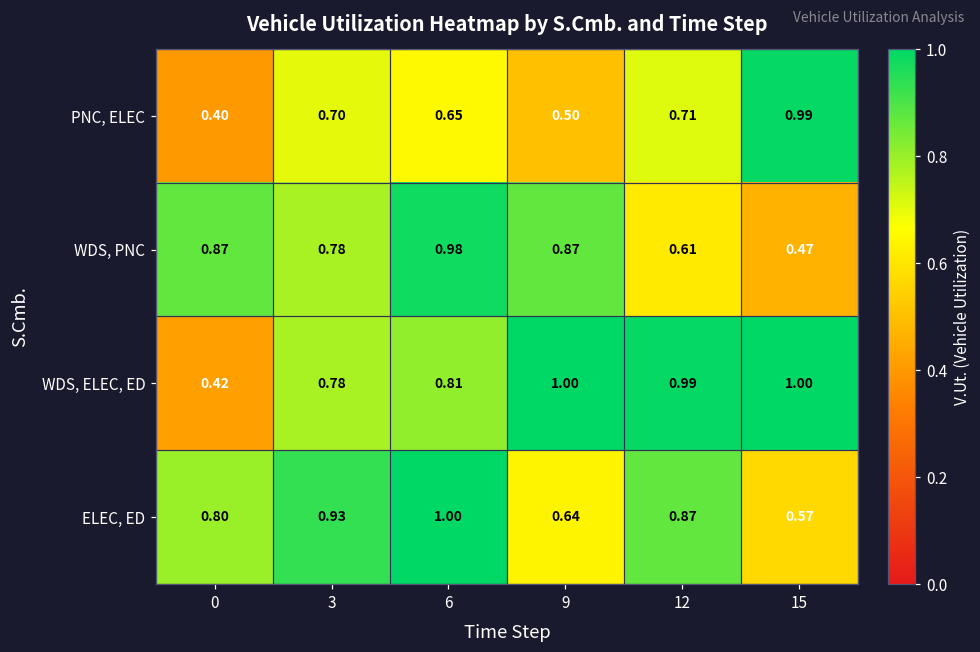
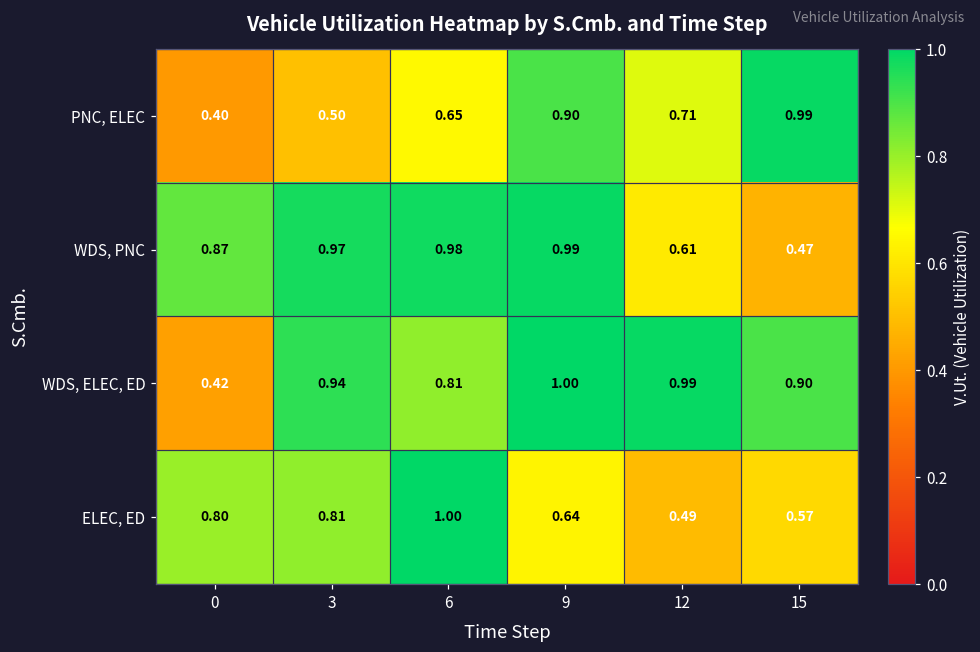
  {
    "PNC, ELEC": {
      "0": 0.40,
-     "3": 0.70,
+     "3": 0.50,
      "6": 0.65,
-     "9": 0.50,
+     "9": 0.90,
      "12": 0.71,
      "15": 0.99
    },
    "WDS, PNC": {
      "0": 0.87,
-     "3": 0.78,
+     "3": 0.97,
      "6": 0.98,
-     "9": 0.87,
+     "9": 0.99,
      "12": 0.61,
      "15": 0.47
    },
    "WDS, ELEC, ED": {
      "0": 0.42,
-     "3": 0.78,
+     "3": 0.94,
      "6": 0.81,
      "9": 1.00,
      "12": 0.99,
-     "15": 1.00
+     "15": 0.90
    },
    "ELEC, ED": {
      "0": 0.80,
-     "3": 0.93,
+     "3": 0.81,
      "6": 1.00,
      "9": 0.64,
-     "12": 0.87,
+     "12": 0.49,
      "15": 0.57
    }
  }
